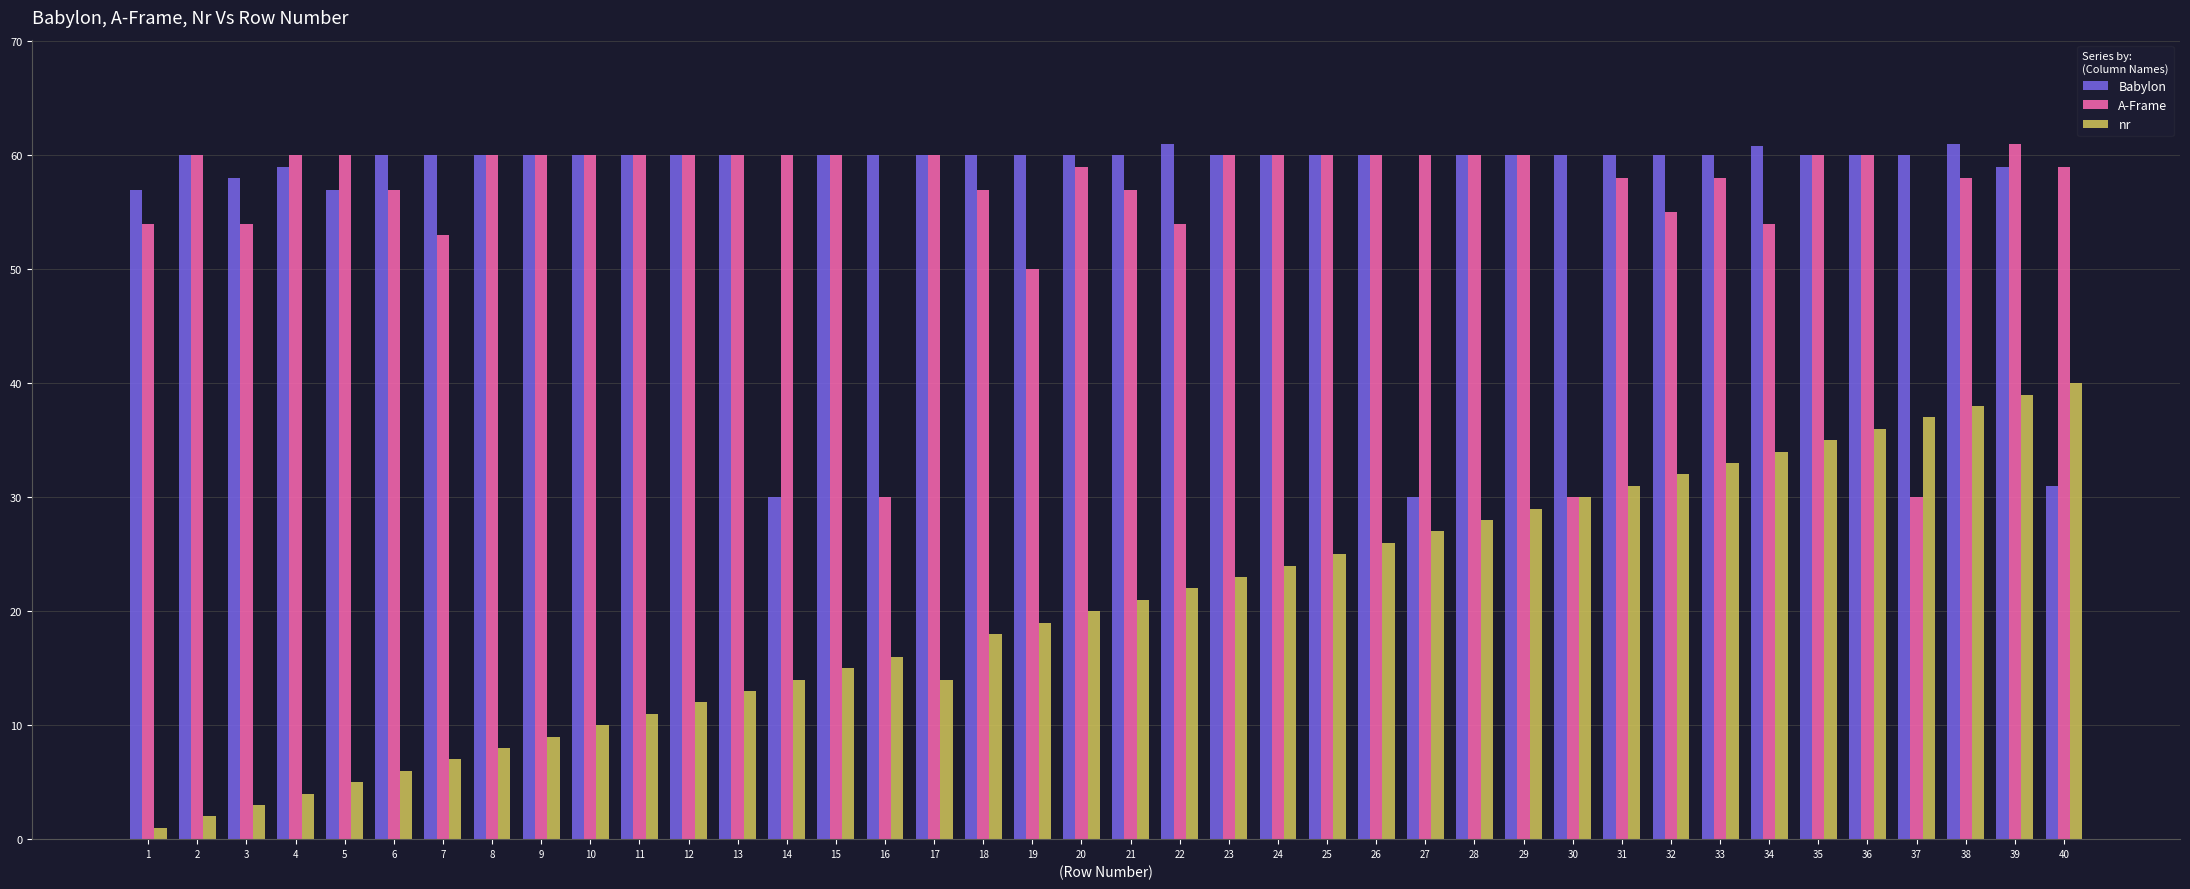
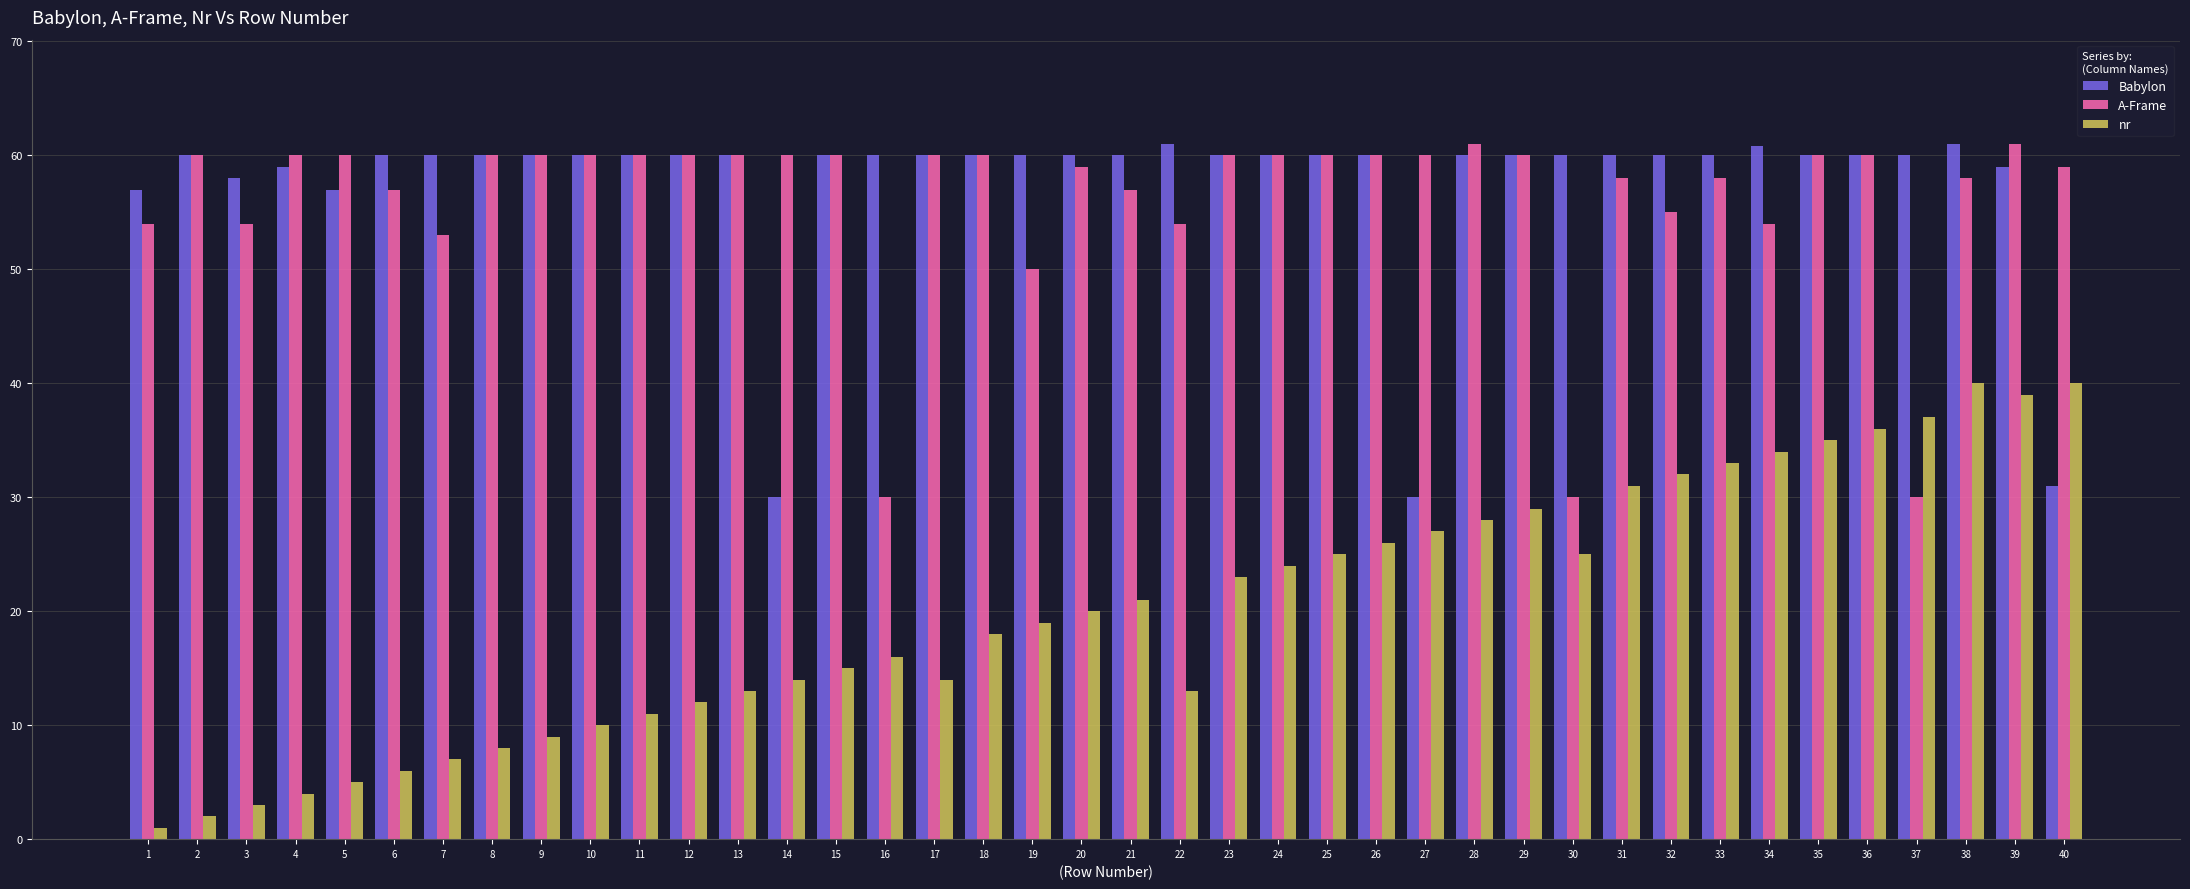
  {
    "Babylon": {
      "1": 57,
      "2": 60,
      "3": 58,
      "4": 59,
      "5": 57,
      "6": 60,
      "7": 60,
      "8": 60,
      "9": 60,
      "10": 60,
      "11": 60,
      "12": 60,
      "13": 60,
      "14": 30,
      "15": 60,
      "16": 60,
      "17": 60,
      "18": 60,
      "19": 60,
      "20": 60,
      "21": 60,
      "22": 61,
      "23": 60,
      "24": 60,
      "25": 60,
      "26": 60,
      "27": 30,
      "28": 60,
      "29": 60,
      "30": 60,
      "31": 60,
      "32": 60,
      "33": 60,
      "34": 61,
      "35": 60,
      "36": 60,
      "37": 60,
      "38": 61,
      "39": 59,
      "40": 31
    },
    "A-Frame": {
      "1": 54,
      "2": 60,
      "3": 54,
      "4": 60,
      "5": 60,
      "6": 57,
      "7": 53,
      "8": 60,
      "9": 60,
      "10": 60,
      "11": 60,
      "12": 60,
      "13": 60,
      "14": 60,
      "15": 60,
      "16": 30,
      "17": 60,
-     "18": 57,
+     "18": 60,
      "19": 50,
      "20": 59,
      "21": 57,
      "22": 54,
      "23": 60,
      "24": 60,
      "25": 60,
      "26": 60,
      "27": 60,
-     "28": 60,
+     "28": 61,
      "29": 60,
      "30": 30,
      "31": 58,
      "32": 55,
      "33": 58,
      "34": 54,
      "35": 60,
      "36": 60,
      "37": 30,
      "38": 58,
      "39": 61,
      "40": 59
    },
    "nr": {
      "1": 1,
      "2": 2,
      "3": 3,
      "4": 4,
      "5": 5,
      "6": 6,
      "7": 7,
      "8": 8,
      "9": 9,
      "10": 10,
      "11": 11,
      "12": 12,
      "13": 13,
      "14": 14,
      "15": 15,
      "16": 16,
      "17": 14,
      "18": 18,
      "19": 19,
      "20": 20,
      "21": 21,
-     "22": 22,
+     "22": 13,
      "23": 23,
      "24": 24,
      "25": 25,
      "26": 26,
      "27": 27,
      "28": 28,
      "29": 29,
-     "30": 30,
+     "30": 25,
      "31": 31,
      "32": 32,
      "33": 33,
      "34": 34,
      "35": 35,
      "36": 36,
      "37": 37,
-     "38": 38,
+     "38": 40,
      "39": 39,
      "40": 40
    }
  }
